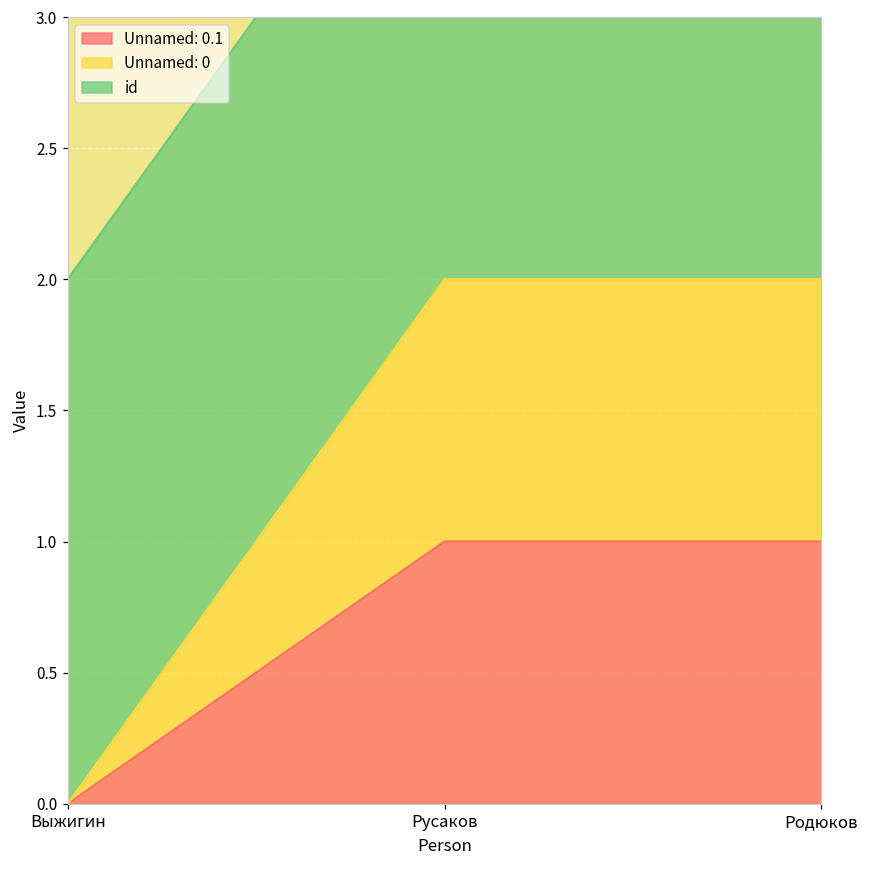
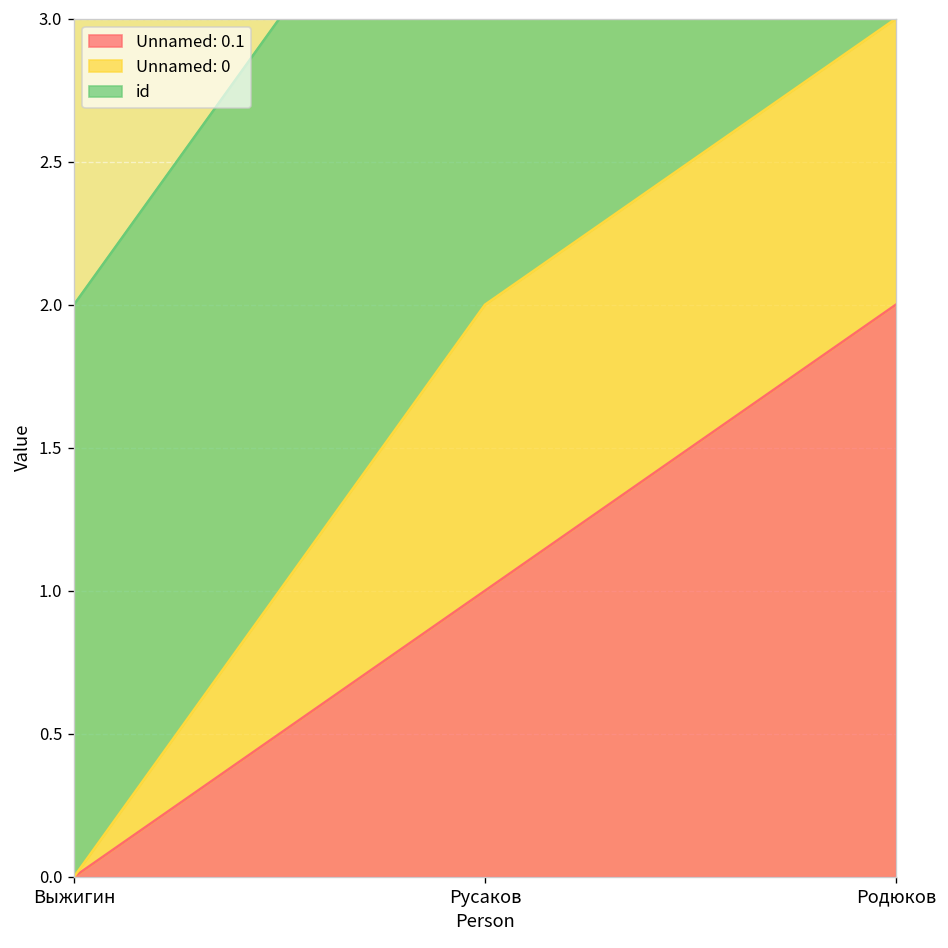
  {
    "Unnamed: 0.1": {
      "Русаков": 1,
-     "Родюков": 1
+     "Родюков": 2
    },
    "Unnamed: 0": {
      "Русаков": 2
    },
    "id": {
      "Выжигин": 2
    }
  }
